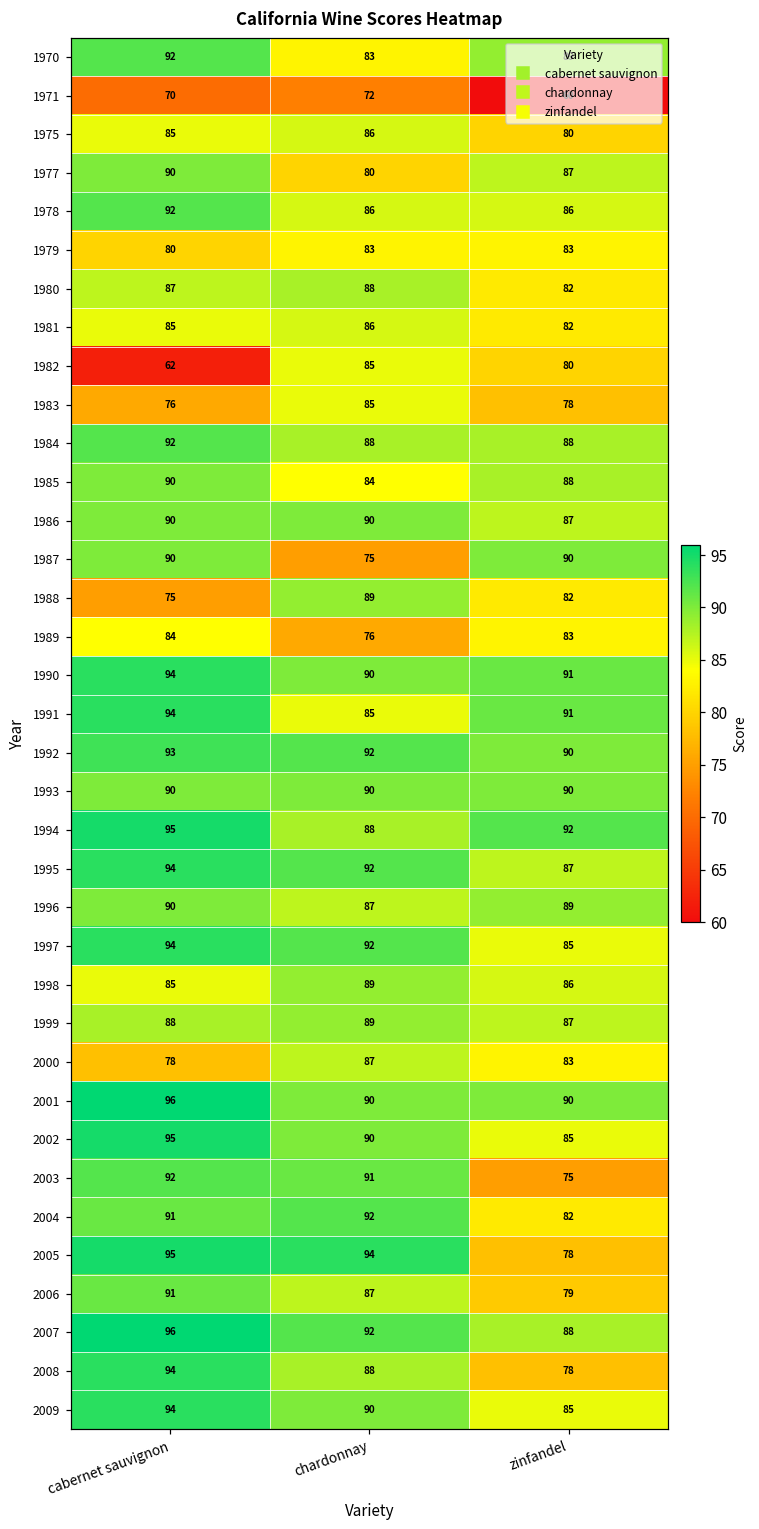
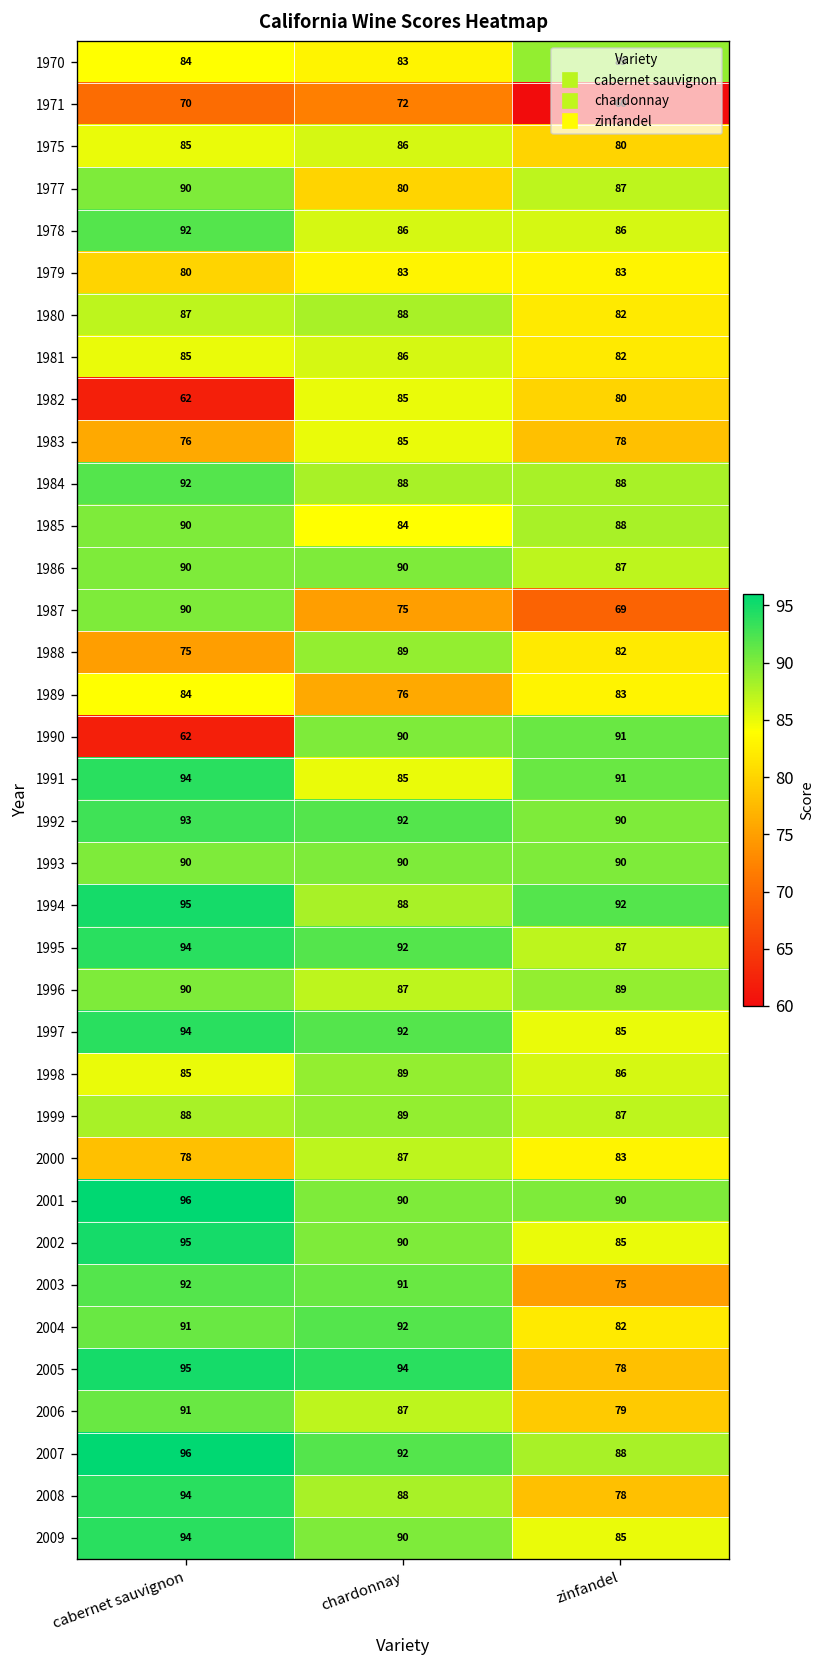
  {
    "1970": {
-     "cabernet sauvignon": 92,
+     "cabernet sauvignon": 84,
      "chardonnay": 83
    },
    "1971": {
      "cabernet sauvignon": 70,
      "chardonnay": 72
    },
    "1975": {
      "cabernet sauvignon": 85,
      "chardonnay": 86,
      "zinfandel": 80
    },
    "1977": {
      "cabernet sauvignon": 90,
      "chardonnay": 80,
      "zinfandel": 87
    },
    "1978": {
      "cabernet sauvignon": 92,
      "chardonnay": 86,
      "zinfandel": 86
    },
    "1979": {
      "cabernet sauvignon": 80,
      "chardonnay": 83,
      "zinfandel": 83
    },
    "1980": {
      "cabernet sauvignon": 87,
      "chardonnay": 88,
      "zinfandel": 82
    },
    "1981": {
      "cabernet sauvignon": 85,
      "chardonnay": 86,
      "zinfandel": 82
    },
    "1982": {
      "cabernet sauvignon": 62,
      "chardonnay": 85,
      "zinfandel": 80
    },
    "1983": {
      "cabernet sauvignon": 76,
      "chardonnay": 85,
      "zinfandel": 78
    },
    "1984": {
      "cabernet sauvignon": 92,
      "chardonnay": 88,
      "zinfandel": 88
    },
    "1985": {
      "cabernet sauvignon": 90,
      "chardonnay": 84,
      "zinfandel": 88
    },
    "1986": {
      "cabernet sauvignon": 90,
      "chardonnay": 90,
      "zinfandel": 87
    },
    "1987": {
      "cabernet sauvignon": 90,
      "chardonnay": 75,
-     "zinfandel": 90
+     "zinfandel": 69
    },
    "1988": {
      "cabernet sauvignon": 75,
      "chardonnay": 89,
      "zinfandel": 82
    },
    "1989": {
      "cabernet sauvignon": 84,
      "chardonnay": 76,
      "zinfandel": 83
    },
    "1990": {
-     "cabernet sauvignon": 94,
+     "cabernet sauvignon": 62,
      "chardonnay": 90,
      "zinfandel": 91
    },
    "1991": {
      "cabernet sauvignon": 94,
      "chardonnay": 85,
      "zinfandel": 91
    },
    "1992": {
      "cabernet sauvignon": 93,
      "chardonnay": 92,
      "zinfandel": 90
    },
    "1993": {
      "cabernet sauvignon": 90,
      "chardonnay": 90,
      "zinfandel": 90
    },
    "1994": {
      "cabernet sauvignon": 95,
      "chardonnay": 88,
      "zinfandel": 92
    },
    "1995": {
      "cabernet sauvignon": 94,
      "chardonnay": 92,
      "zinfandel": 87
    },
    "1996": {
      "cabernet sauvignon": 90,
      "chardonnay": 87,
      "zinfandel": 89
    },
    "1997": {
      "cabernet sauvignon": 94,
      "chardonnay": 92,
      "zinfandel": 85
    },
    "1998": {
      "cabernet sauvignon": 85,
      "chardonnay": 89,
      "zinfandel": 86
    },
    "1999": {
      "cabernet sauvignon": 88,
      "chardonnay": 89,
      "zinfandel": 87
    },
    "2000": {
      "cabernet sauvignon": 78,
      "chardonnay": 87,
      "zinfandel": 83
    },
    "2001": {
      "cabernet sauvignon": 96,
      "chardonnay": 90,
      "zinfandel": 90
    },
    "2002": {
      "cabernet sauvignon": 95,
      "chardonnay": 90,
      "zinfandel": 85
    },
    "2003": {
      "cabernet sauvignon": 92,
      "chardonnay": 91,
      "zinfandel": 75
    },
    "2004": {
      "cabernet sauvignon": 91,
      "chardonnay": 92,
      "zinfandel": 82
    },
    "2005": {
      "cabernet sauvignon": 95,
      "chardonnay": 94,
      "zinfandel": 78
    },
    "2006": {
      "cabernet sauvignon": 91,
      "chardonnay": 87,
      "zinfandel": 79
    },
    "2007": {
      "cabernet sauvignon": 96,
      "chardonnay": 92,
      "zinfandel": 88
    },
    "2008": {
      "cabernet sauvignon": 94,
      "chardonnay": 88,
      "zinfandel": 78
    },
    "2009": {
      "cabernet sauvignon": 94,
      "chardonnay": 90,
      "zinfandel": 85
    }
  }
